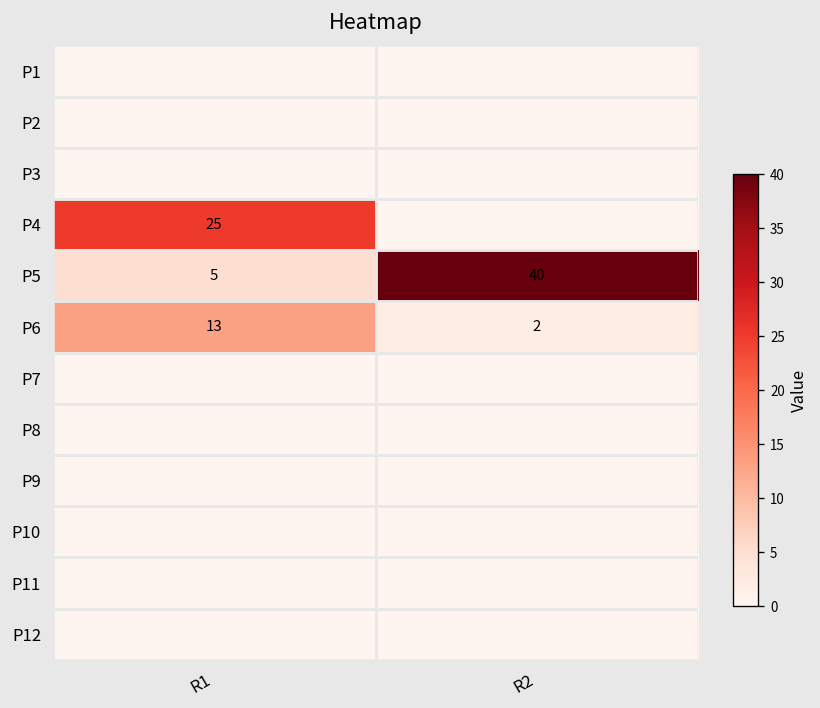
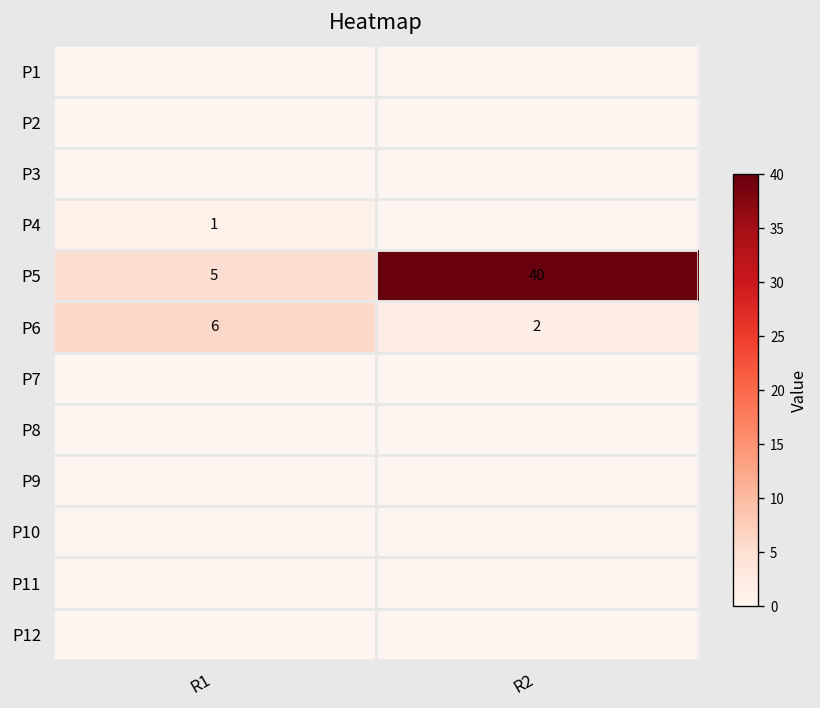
  {
    "P4": {
-     "R1": 25
+     "R1": 1
    },
    "P5": {
      "R1": 5,
      "R2": 40
    },
    "P6": {
-     "R1": 13,
+     "R1": 6,
      "R2": 2
    }
  }
